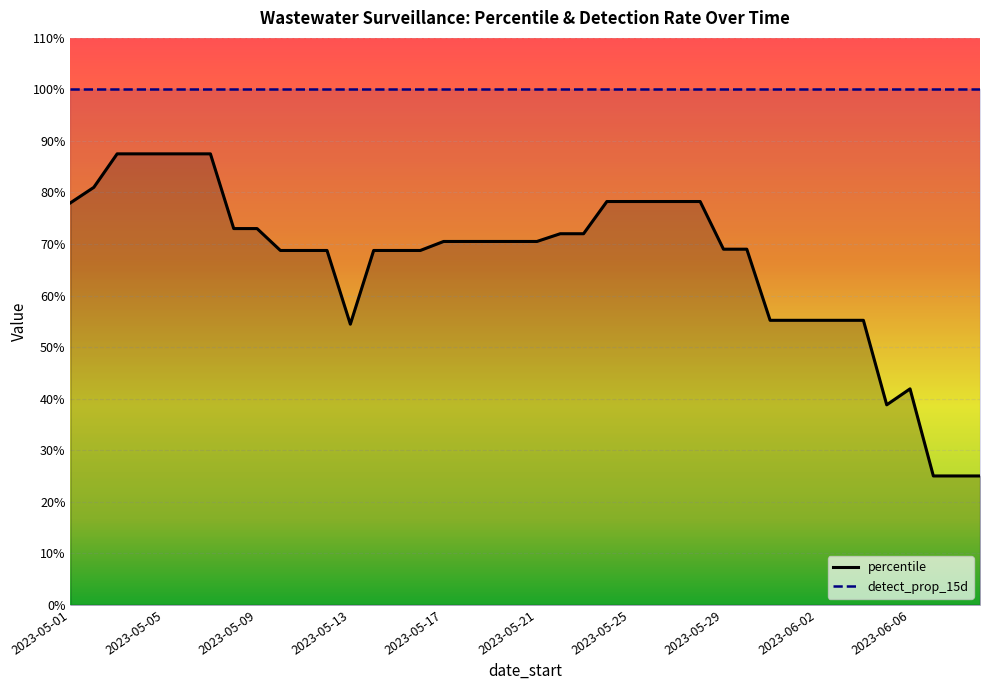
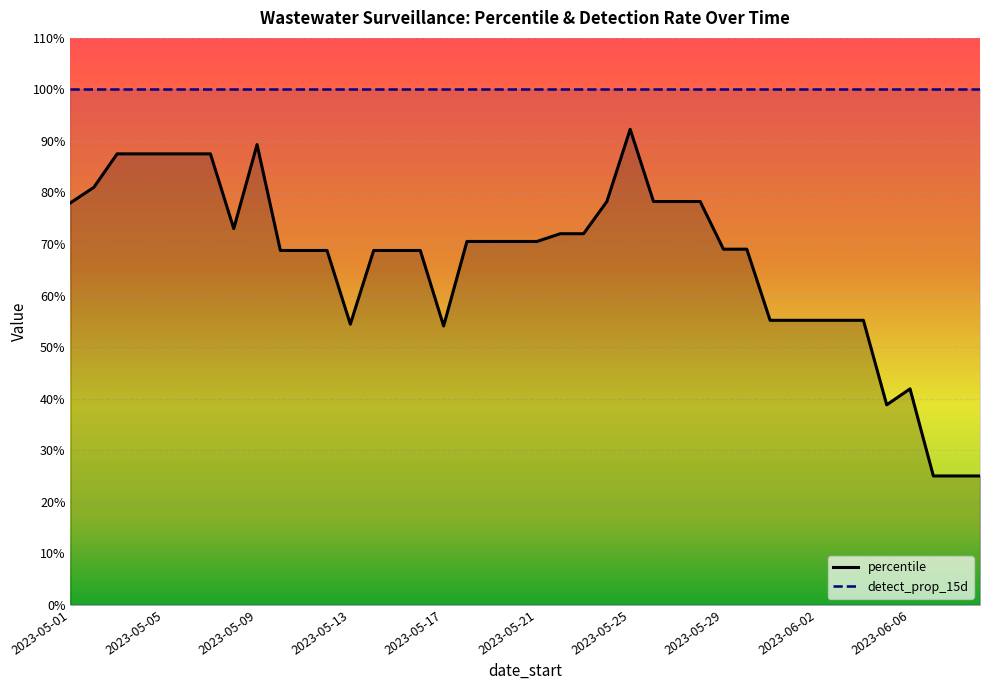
  {
    "percentile": {
      "2023-05-01": "78%",
      "2023-05-05": "88%",
-     "2023-05-09": "73%",
+     "2023-05-09": "89%",
      "2023-05-13": "54%",
-     "2023-05-17": "71%",
+     "2023-05-17": "54%",
      "2023-05-21": "71%",
-     "2023-05-25": "78%",
+     "2023-05-25": "92%",
      "2023-05-29": "69%",
      "2023-06-02": "55%",
      "2023-06-06": "42%"
    },
    "detect_prop_15d": {
      "2023-05-01": "100%",
      "2023-05-05": "100%",
      "2023-05-09": "100%",
      "2023-05-13": "100%",
      "2023-05-17": "100%",
      "2023-05-21": "100%",
      "2023-05-25": "100%",
      "2023-05-29": "100%",
      "2023-06-02": "100%",
      "2023-06-06": "100%"
    }
  }
